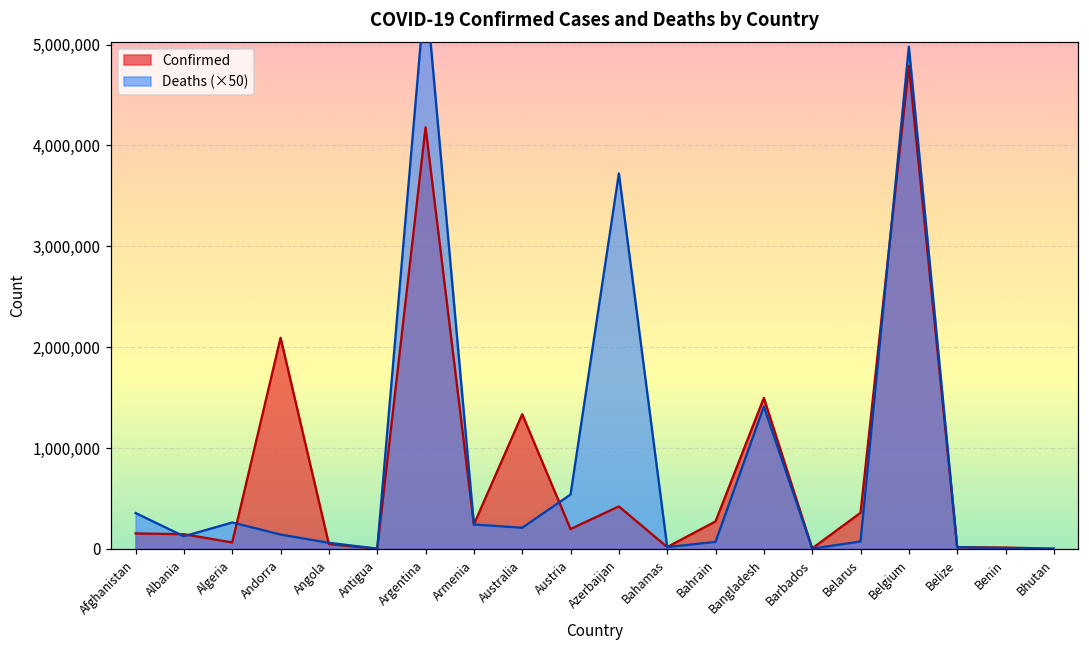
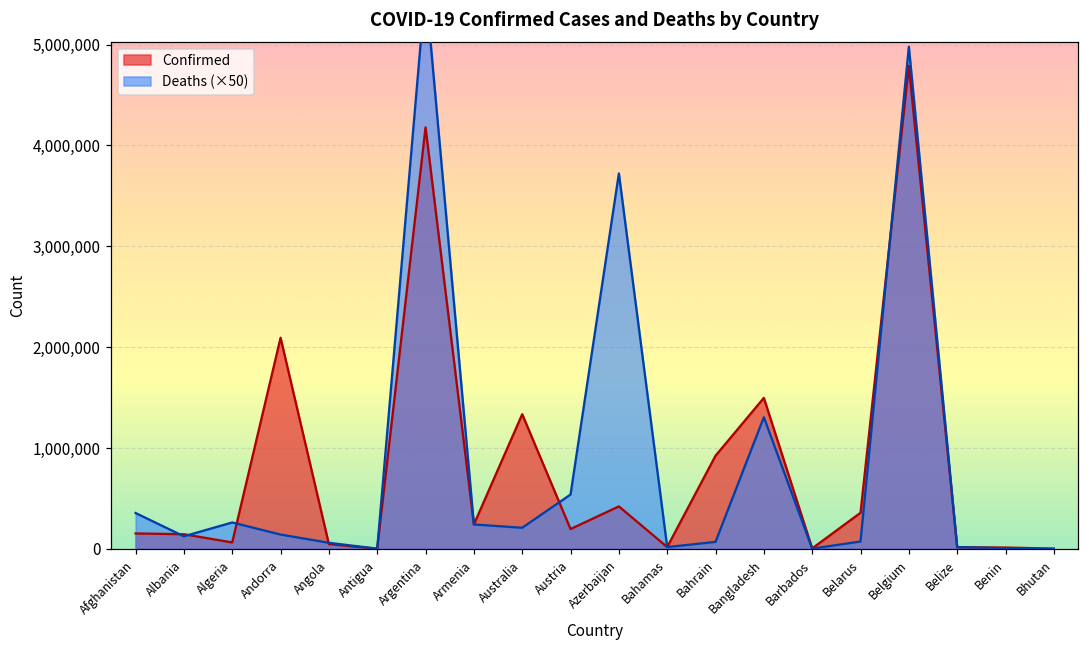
  {
    "Confirmed": {
      "Afghanistan": "200,000",
      "Algeria": "100,000",
      "Andorra": "2,100,000",
      "Argentina": "4,200,000",
      "Australia": "1,300,000",
      "Austria": "200,000",
      "Azerbaijan": "400,000",
-     "Bahrain": "300,000",
+     "Bahrain": "900,000",
      "Bangladesh": "1,500,000",
      "Belarus": "400,000",
      "Belgium": "4,800,000"
    },
    "Deaths (×50)": {
      "Afghanistan": "400,000",
      "Algeria": "300,000",
      "Andorra": "100,000",
      "Australia": "200,000",
      "Austria": "500,000",
      "Azerbaijan": "3,700,000",
      "Bahrain": "100,000",
-     "Bangladesh": "1,400,000",
+     "Bangladesh": "1,300,000",
      "Belarus": "100,000",
      "Belgium": "5,000,000"
    }
  }
